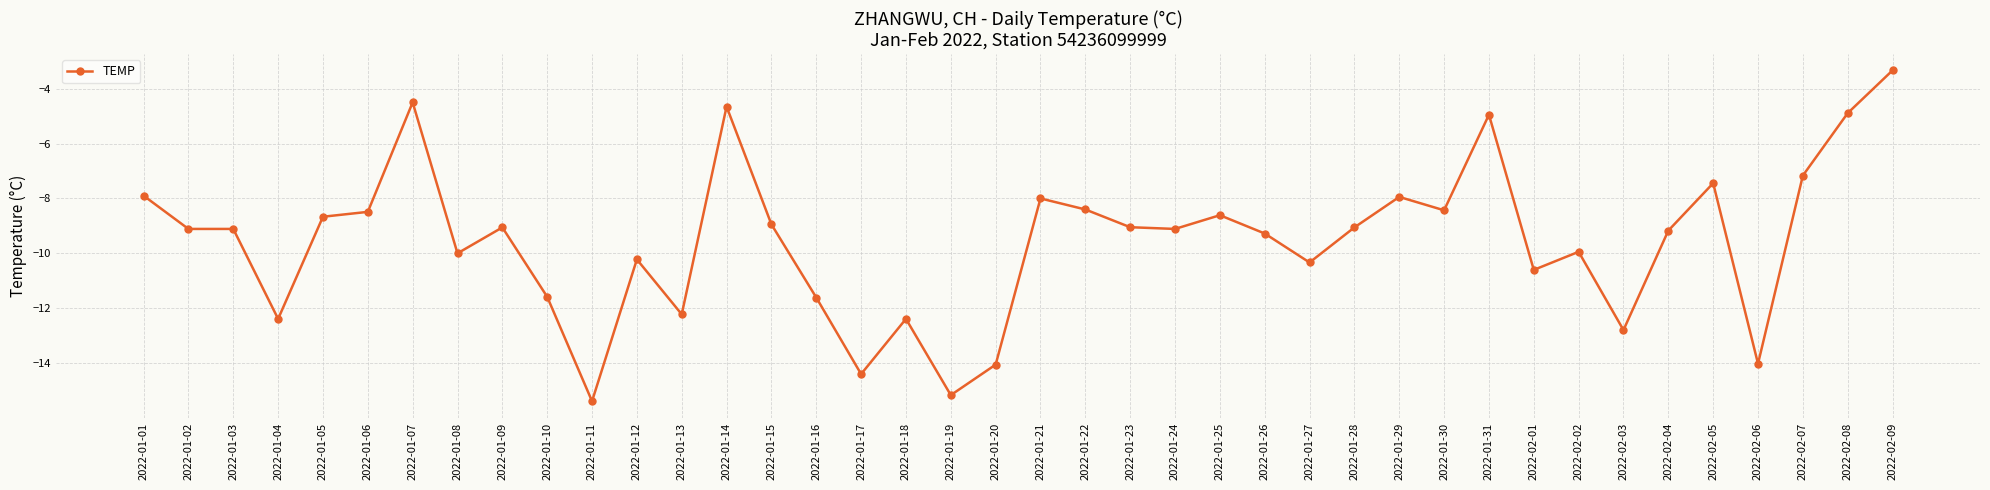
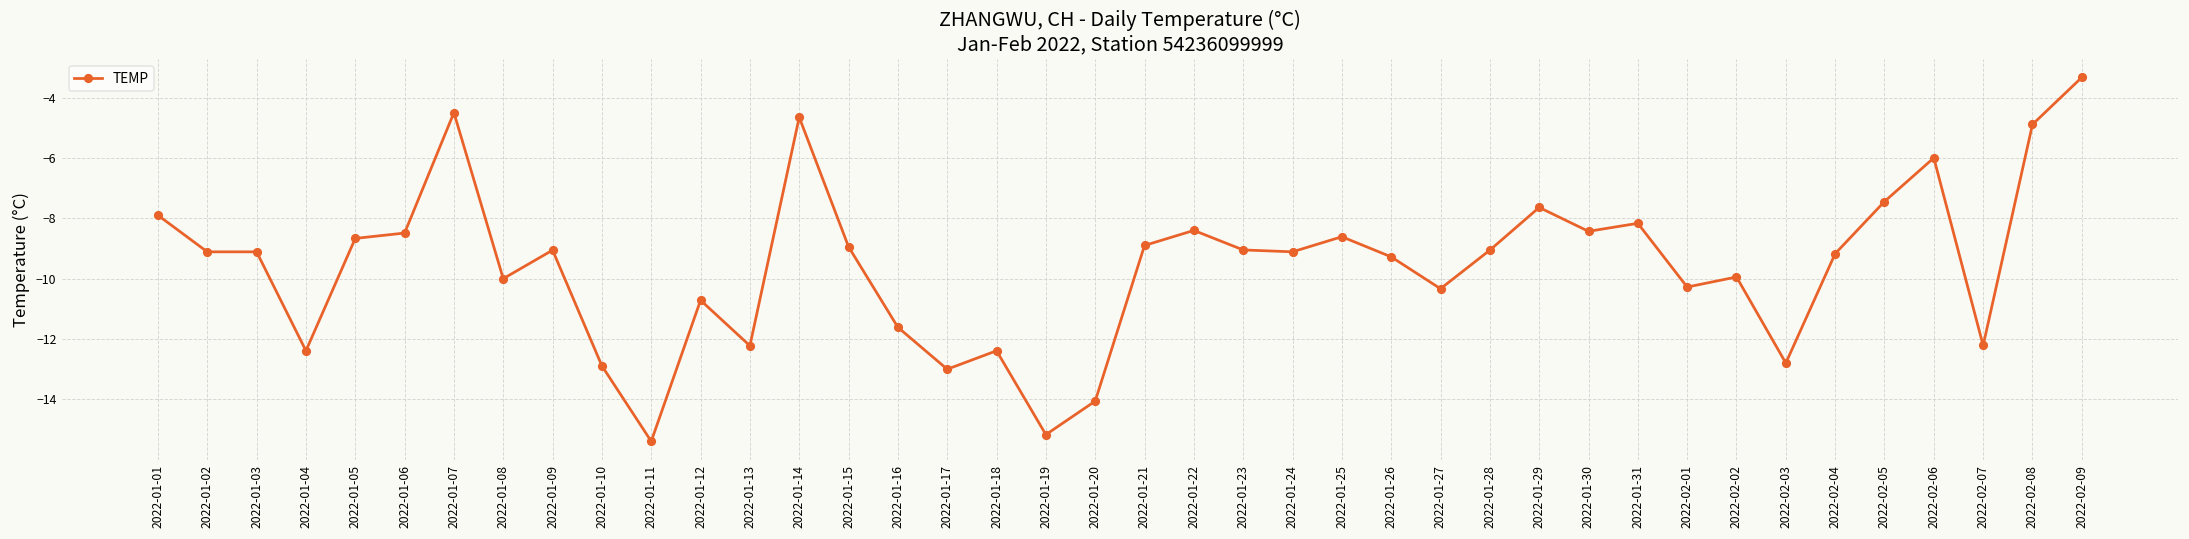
  {
    "2022-01-01": -7.9,
    "2022-01-02": -9.1,
    "2022-01-03": -9.1,
    "2022-01-04": -12.4,
    "2022-01-05": -8.7,
    "2022-01-06": -8.5,
    "2022-01-07": -4.5,
    "2022-01-08": -10.0,
    "2022-01-09": -9.1,
-   "2022-01-10": -11.6,
+   "2022-01-10": -12.9,
    "2022-01-11": -15.4,
-   "2022-01-12": -10.2,
+   "2022-01-12": -10.7,
    "2022-01-13": -12.2,
    "2022-01-14": -4.7,
    "2022-01-15": -8.9,
    "2022-01-16": -11.6,
-   "2022-01-17": -14.4,
+   "2022-01-17": -13.0,
    "2022-01-18": -12.4,
    "2022-01-19": -15.2,
    "2022-01-20": -14.1,
-   "2022-01-21": -8.0,
+   "2022-01-21": -8.9,
    "2022-01-22": -8.4,
    "2022-01-23": -9.0,
    "2022-01-24": -9.1,
    "2022-01-25": -8.6,
    "2022-01-26": -9.3,
    "2022-01-27": -10.3,
    "2022-01-28": -9.1,
-   "2022-01-29": -7.9,
+   "2022-01-29": -7.6,
    "2022-01-30": -8.4,
-   "2022-01-31": -4.9,
-   "2022-02-01": -10.6,
+   "2022-01-31": -8.2,
+   "2022-02-01": -10.3,
    "2022-02-02": -9.9,
    "2022-02-03": -12.8,
    "2022-02-04": -9.2,
    "2022-02-05": -7.4,
-   "2022-02-06": -14.0,
-   "2022-02-07": -7.2,
+   "2022-02-06": -6.0,
+   "2022-02-07": -12.2,
    "2022-02-08": -4.9,
    "2022-02-09": -3.3
  }
